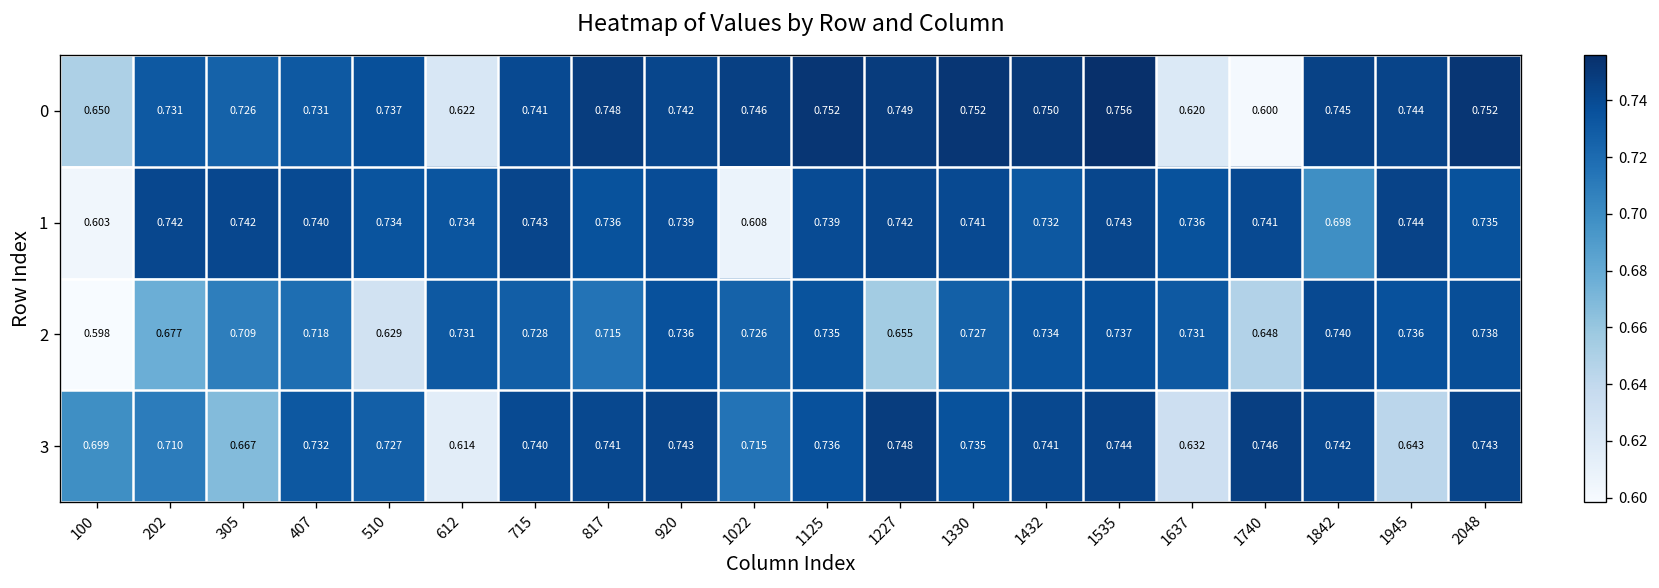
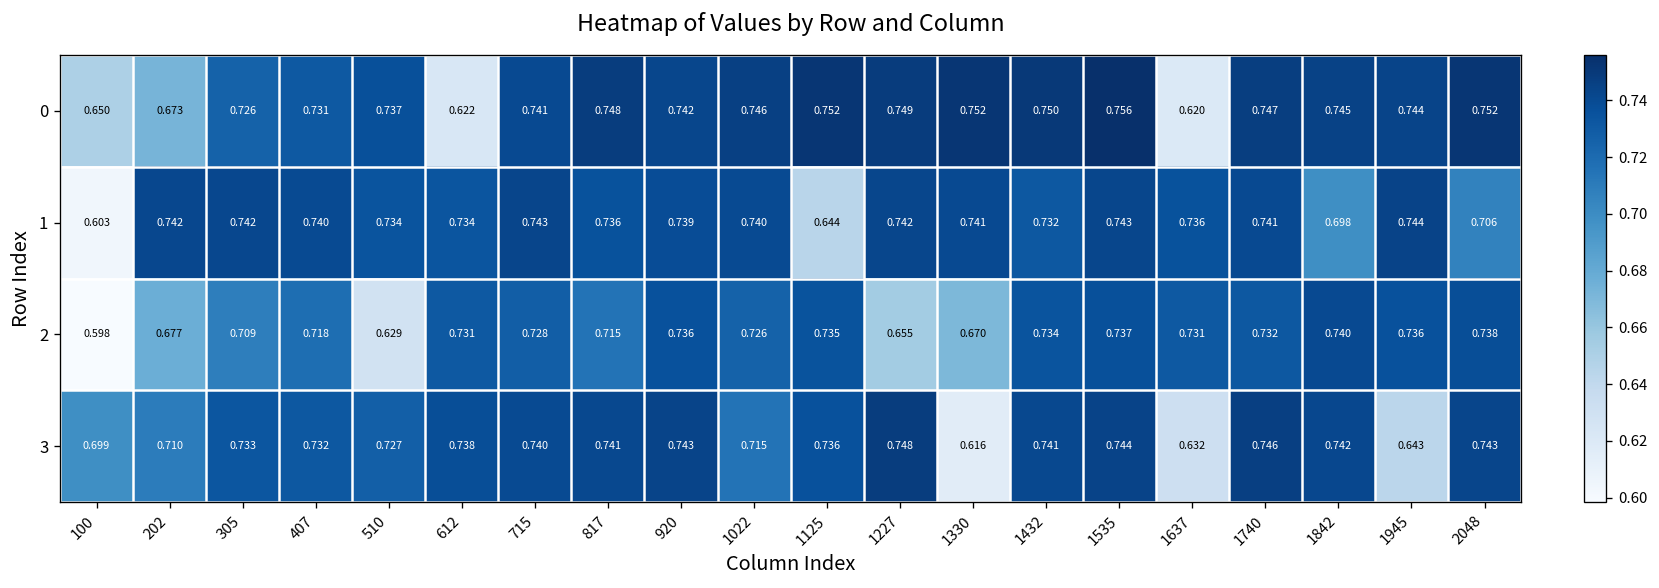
  {
    "0": {
      "100": 0.650,
-     "202": 0.731,
+     "202": 0.673,
      "305": 0.726,
      "407": 0.731,
      "510": 0.737,
      "612": 0.622,
      "715": 0.741,
      "817": 0.748,
      "920": 0.742,
      "1022": 0.746,
      "1125": 0.752,
      "1227": 0.749,
      "1330": 0.752,
      "1432": 0.750,
      "1535": 0.756,
      "1637": 0.620,
-     "1740": 0.600,
+     "1740": 0.747,
      "1842": 0.745,
      "1945": 0.744,
      "2048": 0.752
    },
    "1": {
      "100": 0.603,
      "202": 0.742,
      "305": 0.742,
      "407": 0.740,
      "510": 0.734,
      "612": 0.734,
      "715": 0.743,
      "817": 0.736,
      "920": 0.739,
-     "1022": 0.608,
-     "1125": 0.739,
+     "1022": 0.740,
+     "1125": 0.644,
      "1227": 0.742,
      "1330": 0.741,
      "1432": 0.732,
      "1535": 0.743,
      "1637": 0.736,
      "1740": 0.741,
      "1842": 0.698,
      "1945": 0.744,
-     "2048": 0.735
+     "2048": 0.706
    },
    "2": {
      "100": 0.598,
      "202": 0.677,
      "305": 0.709,
      "407": 0.718,
      "510": 0.629,
      "612": 0.731,
      "715": 0.728,
      "817": 0.715,
      "920": 0.736,
      "1022": 0.726,
      "1125": 0.735,
      "1227": 0.655,
-     "1330": 0.727,
+     "1330": 0.670,
      "1432": 0.734,
      "1535": 0.737,
      "1637": 0.731,
-     "1740": 0.648,
+     "1740": 0.732,
      "1842": 0.740,
      "1945": 0.736,
      "2048": 0.738
    },
    "3": {
      "100": 0.699,
      "202": 0.710,
-     "305": 0.667,
+     "305": 0.733,
      "407": 0.732,
      "510": 0.727,
-     "612": 0.614,
+     "612": 0.738,
      "715": 0.740,
      "817": 0.741,
      "920": 0.743,
      "1022": 0.715,
      "1125": 0.736,
      "1227": 0.748,
-     "1330": 0.735,
+     "1330": 0.616,
      "1432": 0.741,
      "1535": 0.744,
      "1637": 0.632,
      "1740": 0.746,
      "1842": 0.742,
      "1945": 0.643,
      "2048": 0.743
    }
  }
